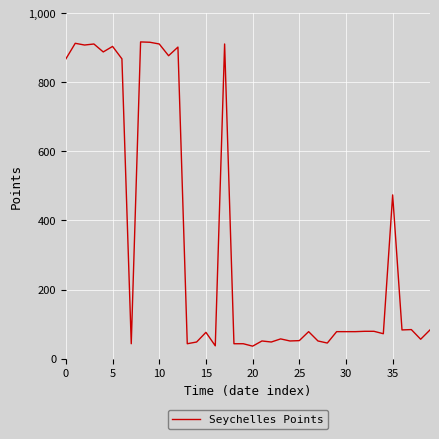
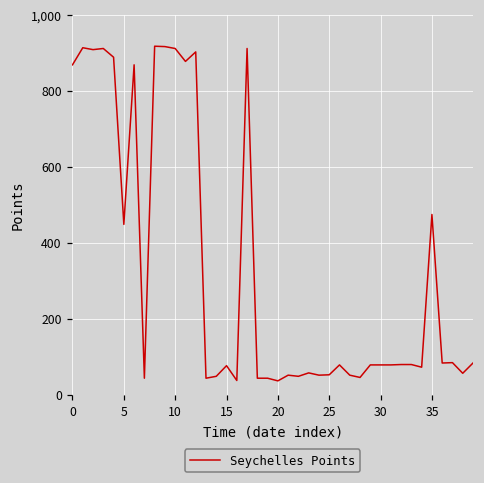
  {
    "0": 870,
-   "5": 900,
+   "5": 450,
    "10": 910,
    "15": 80,
    "20": 40,
    "25": 50,
    "30": 80,
    "35": 470
  }
